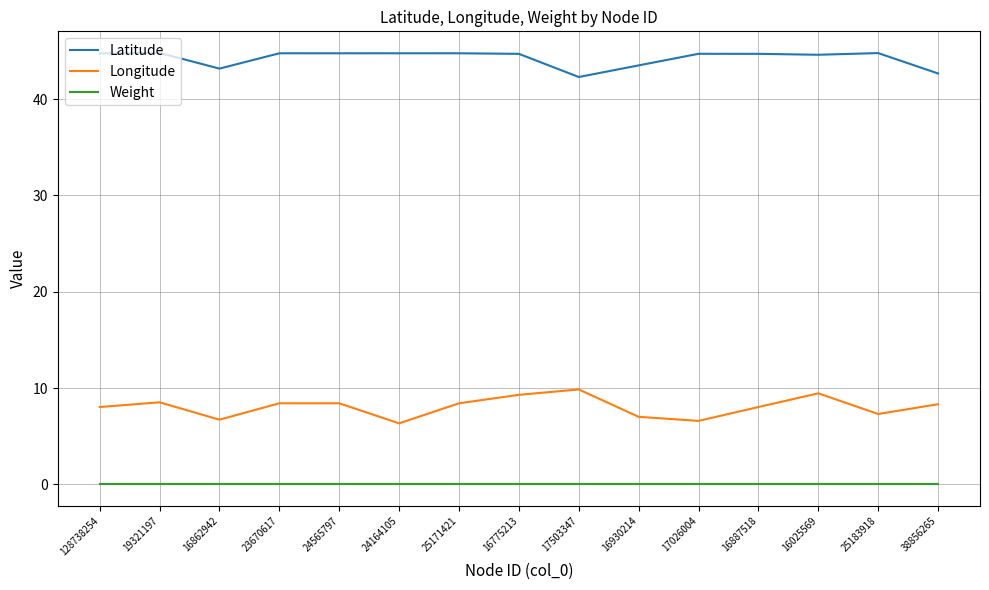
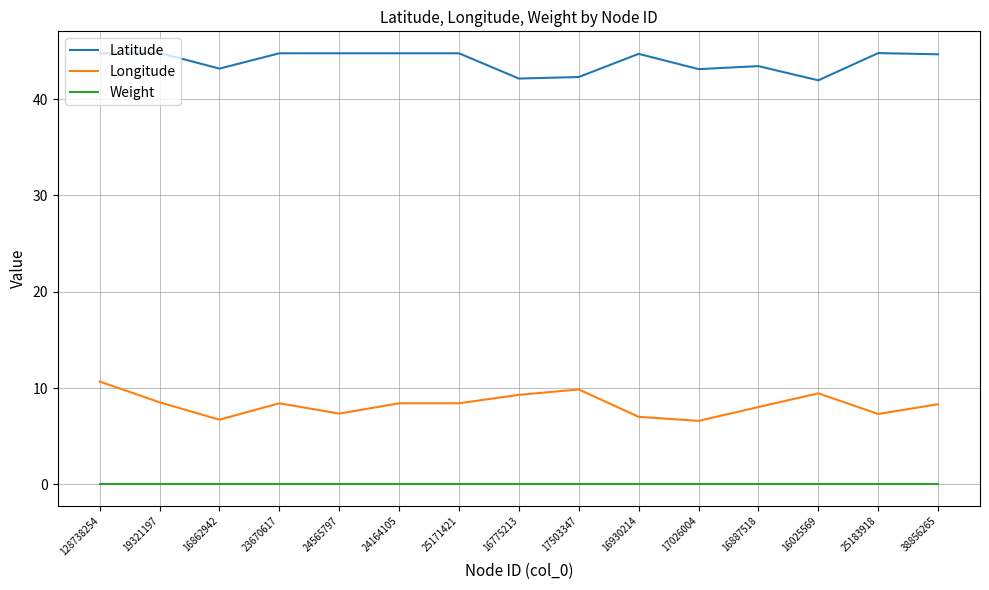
  {
    "Latitude": {
      "16862942": 43,
      "23670617": 45,
      "24565797": 45,
      "24164105": 45,
      "25171421": 45,
-     "16775213": 45,
+     "16775213": 42,
      "17503347": 42,
-     "16930214": 43,
-     "17026004": 45,
-     "16887518": 45,
-     "16025569": 45,
+     "16930214": 45,
+     "17026004": 43,
+     "16887518": 43,
+     "16025569": 42,
      "25183918": 45,
-     "38856265": 43
+     "38856265": 45
    },
    "Longitude": {
-     "128738254": 8,
+     "128738254": 11,
      "19321197": 9,
      "16862942": 7,
      "23670617": 8,
-     "24565797": 8,
-     "24164105": 6,
+     "24565797": 7,
+     "24164105": 8,
      "25171421": 8,
      "16775213": 9,
      "17503347": 10,
      "16930214": 7,
      "17026004": 7,
      "16887518": 8,
      "16025569": 9,
      "25183918": 7,
      "38856265": 8
    },
    "Weight": {
      "128738254": 0,
      "19321197": 0,
      "16862942": 0,
      "23670617": 0,
      "24565797": 0,
      "24164105": 0,
      "25171421": 0,
      "16775213": 0,
      "17503347": 0,
      "16930214": 0,
      "17026004": 0,
      "16887518": 0,
      "16025569": 0,
      "25183918": 0,
      "38856265": 0
    }
  }
